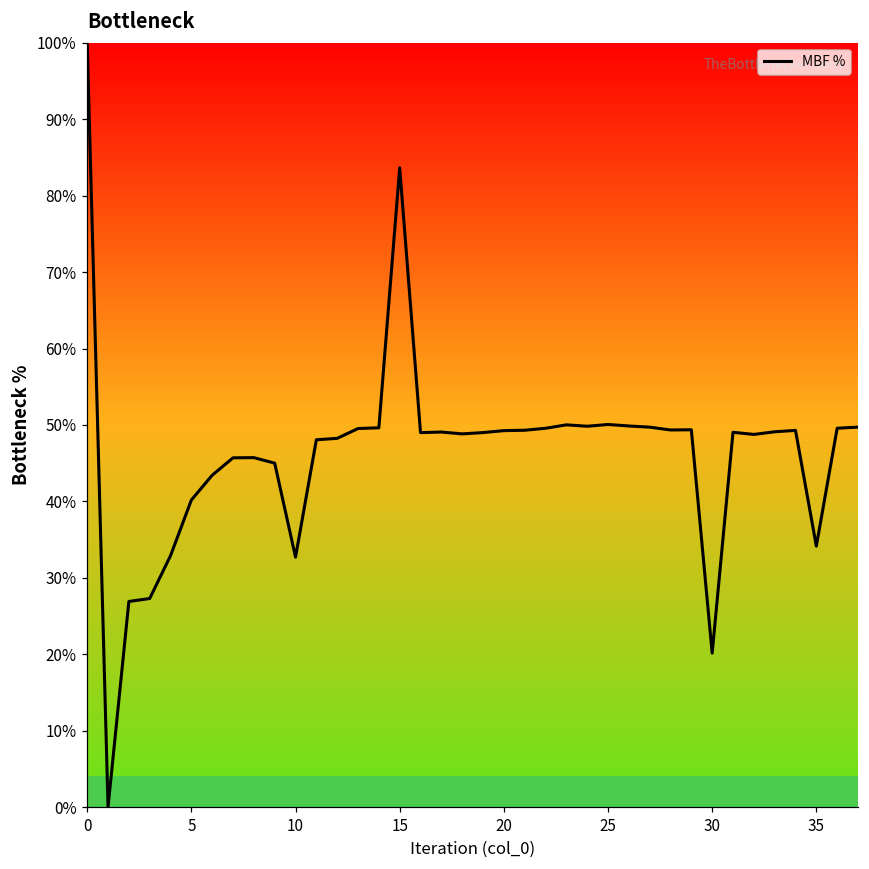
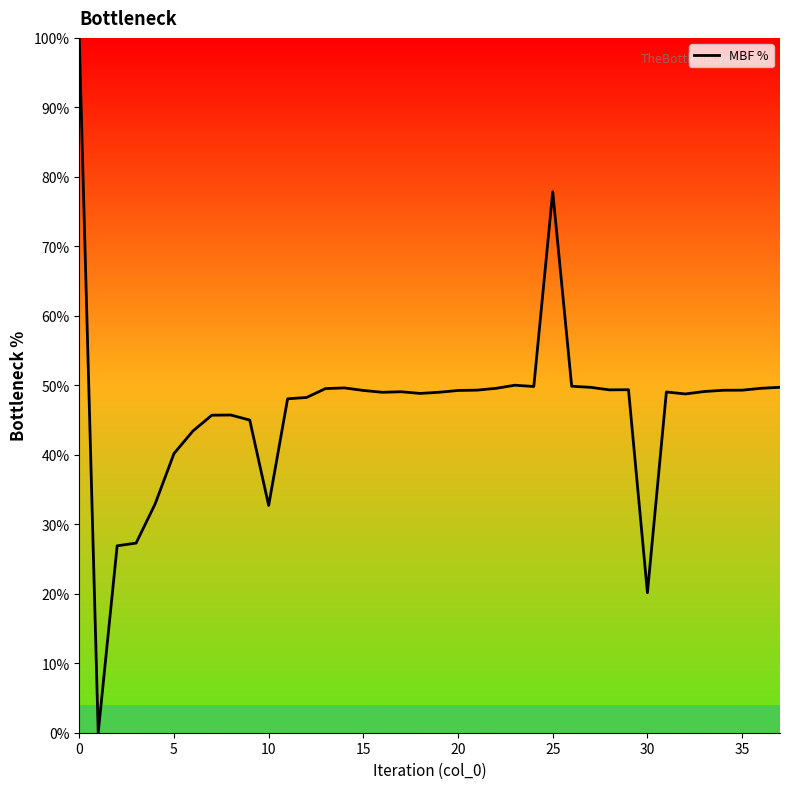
  {
    "0": "100%",
    "5": "40%",
    "10": "33%",
-   "15": "84%",
+   "15": "49%",
    "20": "49%",
-   "25": "50%",
+   "25": "78%",
    "30": "20%",
-   "35": "34%"
+   "35": "49%"
  }
